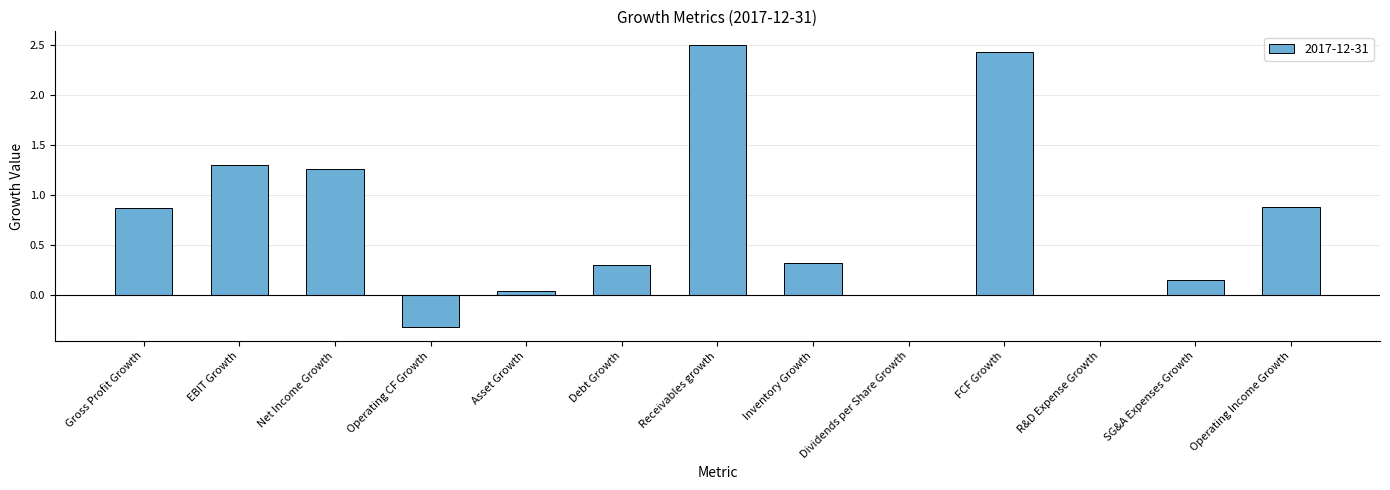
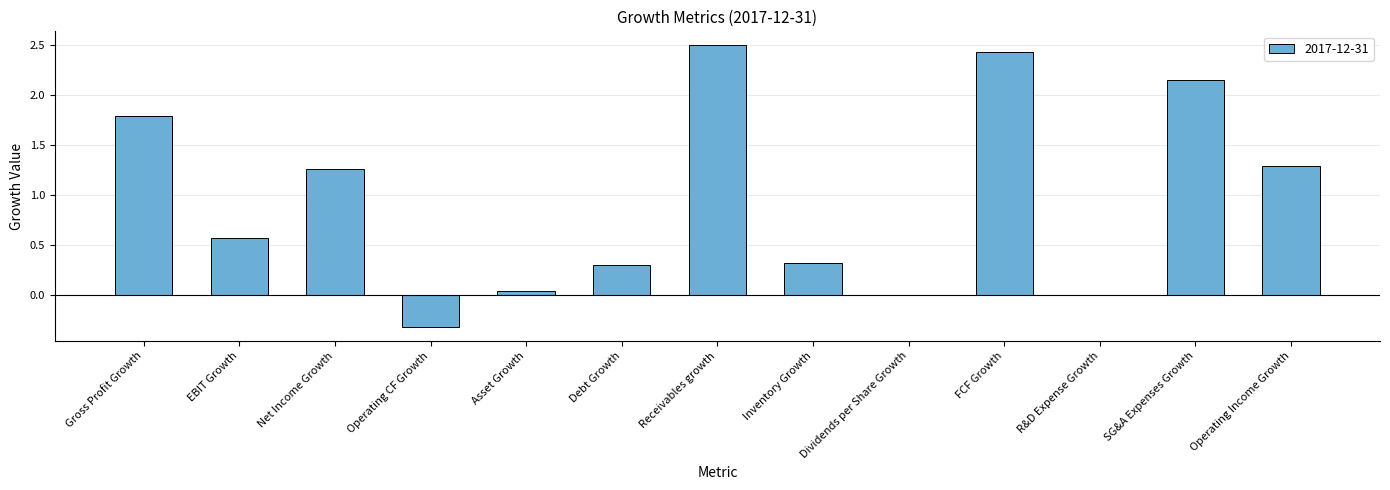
  {
-   "Gross Profit Growth": 0.87,
-   "EBIT Growth": 1.30,
+   "Gross Profit Growth": 1.79,
+   "EBIT Growth": 0.57,
    "Net Income Growth": 1.26,
    "Operating CF Growth": -0.32,
    "Asset Growth": 0.04,
    "Debt Growth": 0.30,
    "Receivables growth": 2.49,
    "Inventory Growth": 0.32,
    "Dividends per Share Growth": 0.00,
    "FCF Growth": 2.43,
    "R&D Expense Growth": 0.00,
-   "SG&A Expenses Growth": 0.15,
-   "Operating Income Growth": 0.89
+   "SG&A Expenses Growth": 2.15,
+   "Operating Income Growth": 1.29
  }
